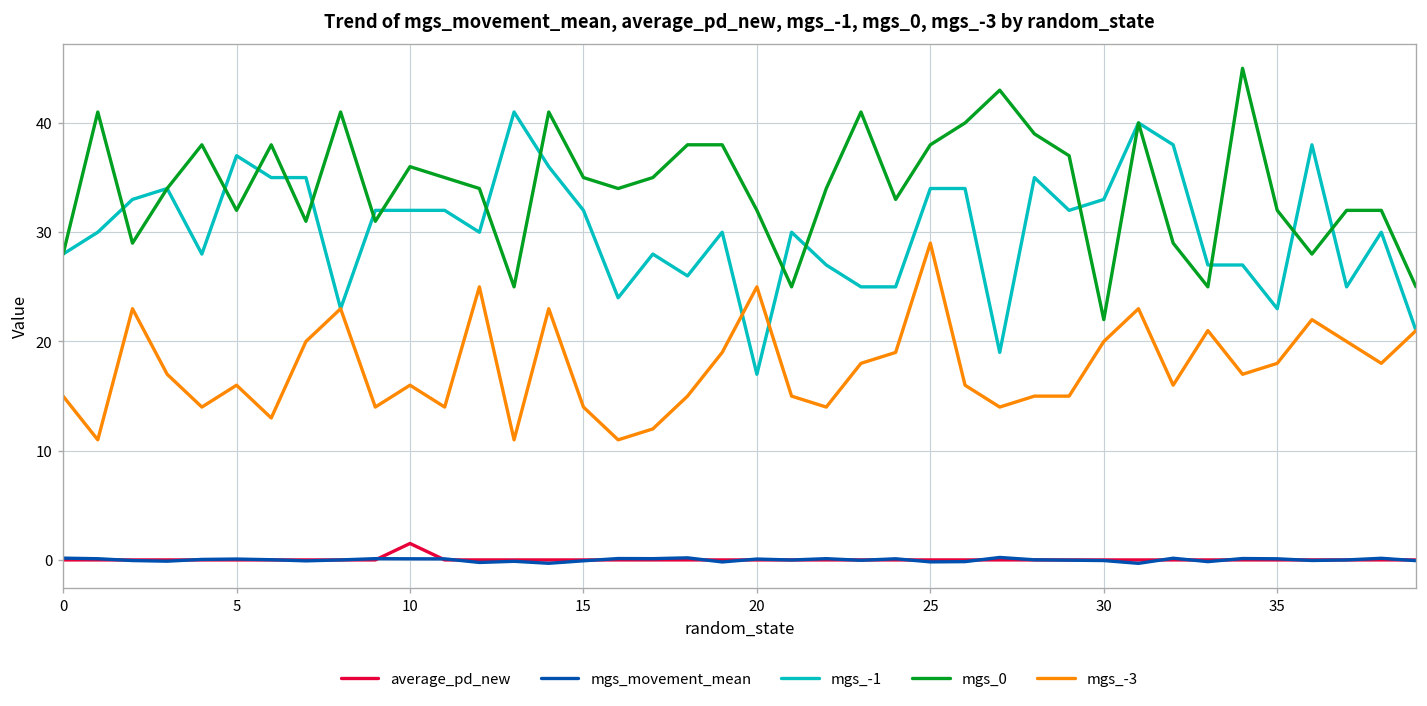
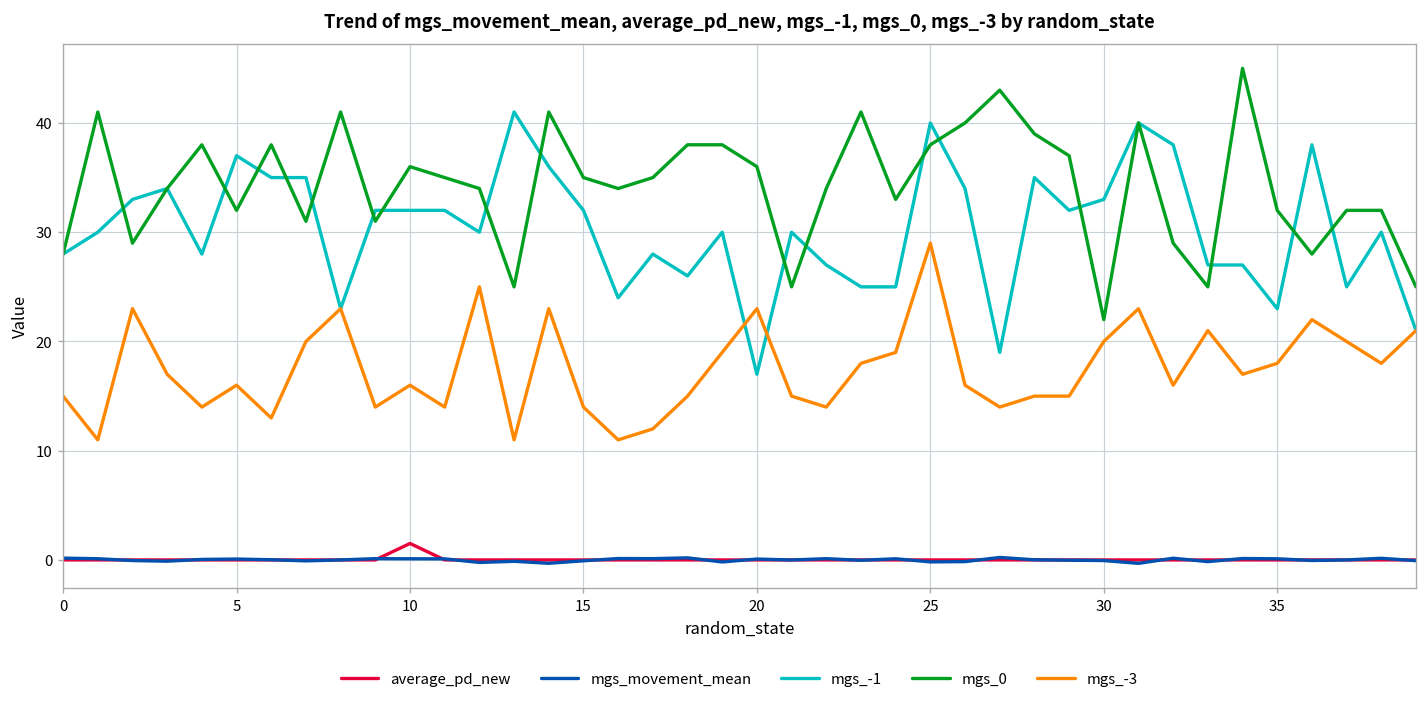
  {
    "average_pd_new": {
      "10": 2
    },
    "mgs_movement_mean": {
      "10": 0
    },
    "mgs_-1": {
      "5": 37,
      "10": 32,
      "15": 32,
      "20": 17,
-     "25": 34,
+     "25": 40,
      "30": 33,
      "35": 23
    },
    "mgs_0": {
      "5": 32,
      "10": 36,
      "15": 35,
-     "20": 32,
+     "20": 36,
      "25": 38,
      "30": 22,
      "35": 32
    },
    "mgs_-3": {
      "0": 15,
      "5": 16,
      "10": 16,
      "15": 14,
-     "20": 25,
+     "20": 23,
      "25": 29,
      "30": 20,
      "35": 18
    }
  }
